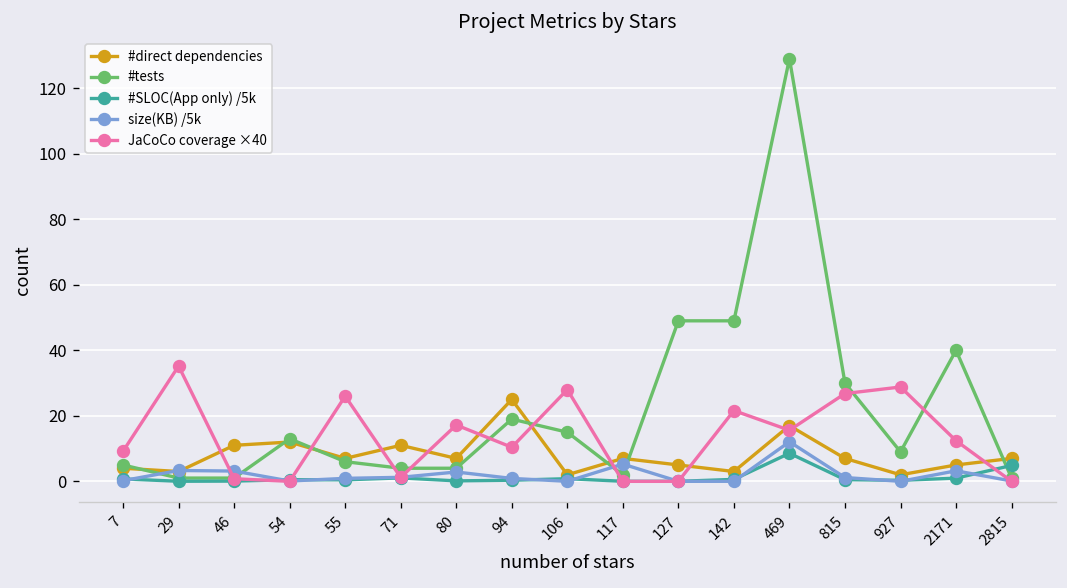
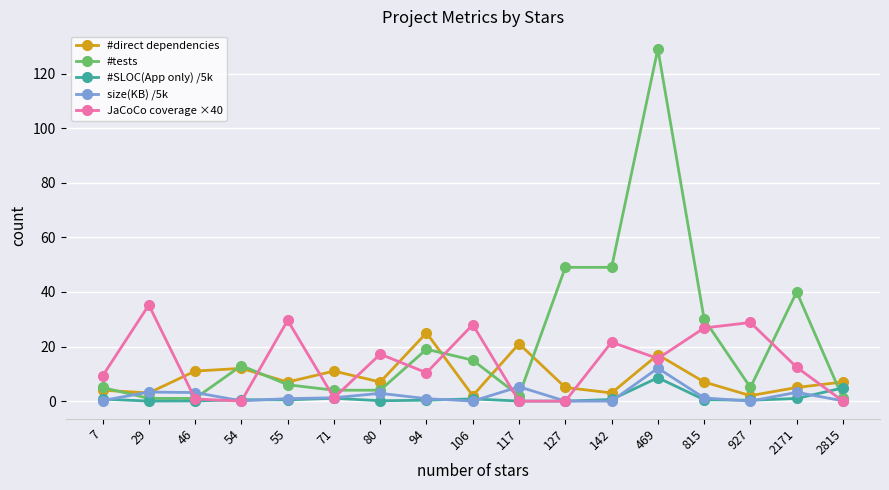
  {
    "#direct dependencies": {
      "7": 4,
      "46": 11,
      "54": 12,
      "55": 7,
      "71": 11,
      "80": 7,
      "94": 25,
      "106": 2,
-     "117": 7,
+     "117": 21,
      "127": 5,
      "142": 3,
      "469": 17,
      "815": 7,
      "927": 2,
      "2171": 5,
      "2815": 7
    },
    "#tests": {
      "7": 5,
      "29": 1,
      "54": 13,
      "55": 6,
      "71": 4,
      "80": 4,
      "94": 19,
      "106": 15,
      "117": 2,
      "127": 49,
      "142": 49,
      "469": 129,
      "815": 30,
-     "927": 9,
+     "927": 5,
      "2171": 40
    },
    "#SLOC(App only) /5k": {
      "29": 0,
      "80": 0,
      "469": 9,
      "2171": 1,
      "2815": 5
    },
    "size(KB) /5k": {
      "46": 3,
      "80": 3,
      "117": 5,
      "469": 12,
      "2171": 3
    },
    "JaCoCo coverage ×40": {
      "7": 9,
      "29": 35,
-     "55": 26,
+     "55": 30,
      "80": 17,
      "94": 10,
      "106": 28,
      "142": 22,
      "469": 16,
      "815": 27,
      "927": 29,
      "2171": 12
    }
  }
